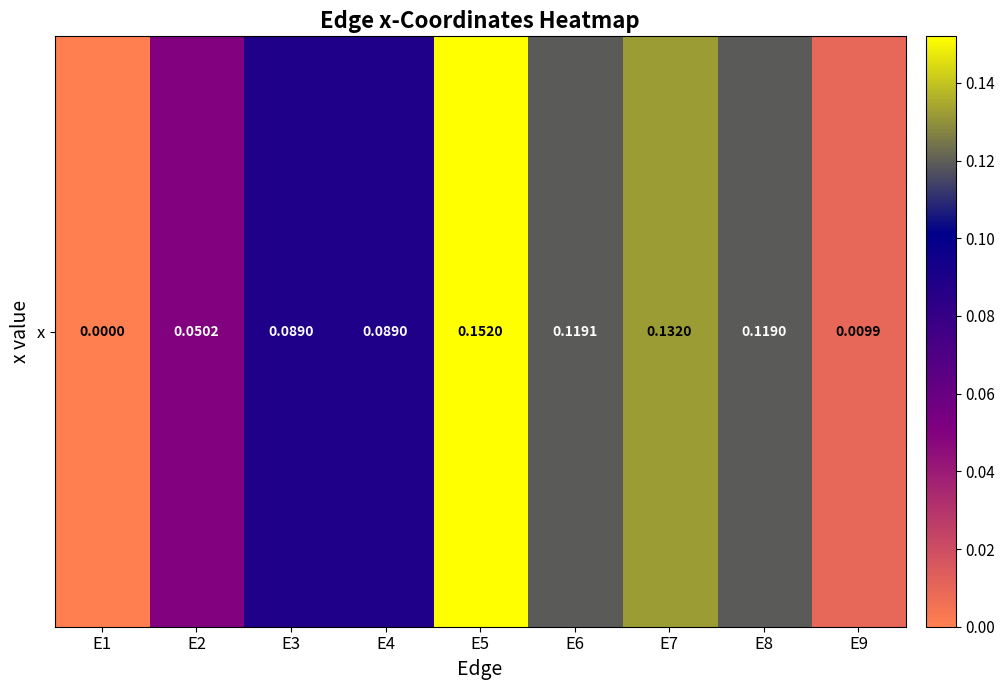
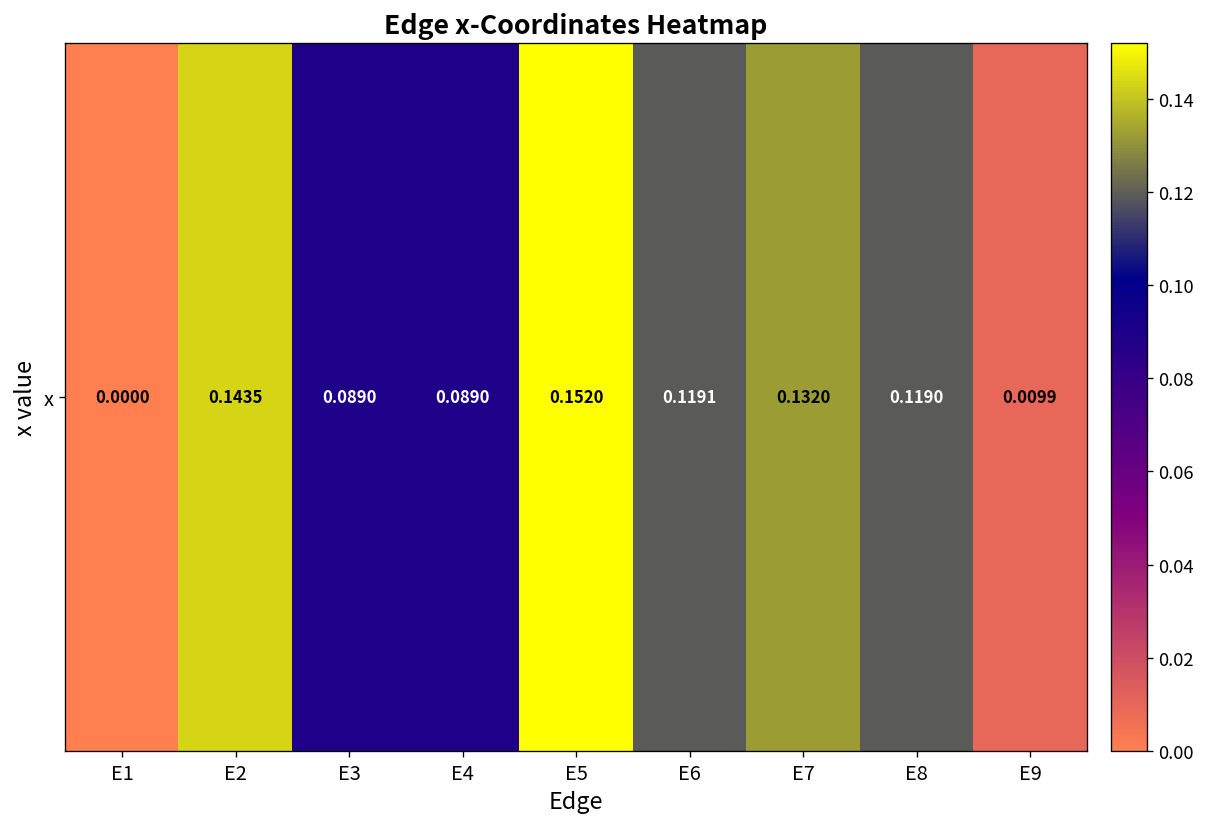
  {
    "x": {
      "E1": 0.0000,
-     "E2": 0.0502,
+     "E2": 0.1435,
      "E3": 0.0890,
      "E4": 0.0890,
      "E5": 0.1520,
      "E6": 0.1191,
      "E7": 0.1320,
      "E8": 0.1190,
      "E9": 0.0099
    }
  }
